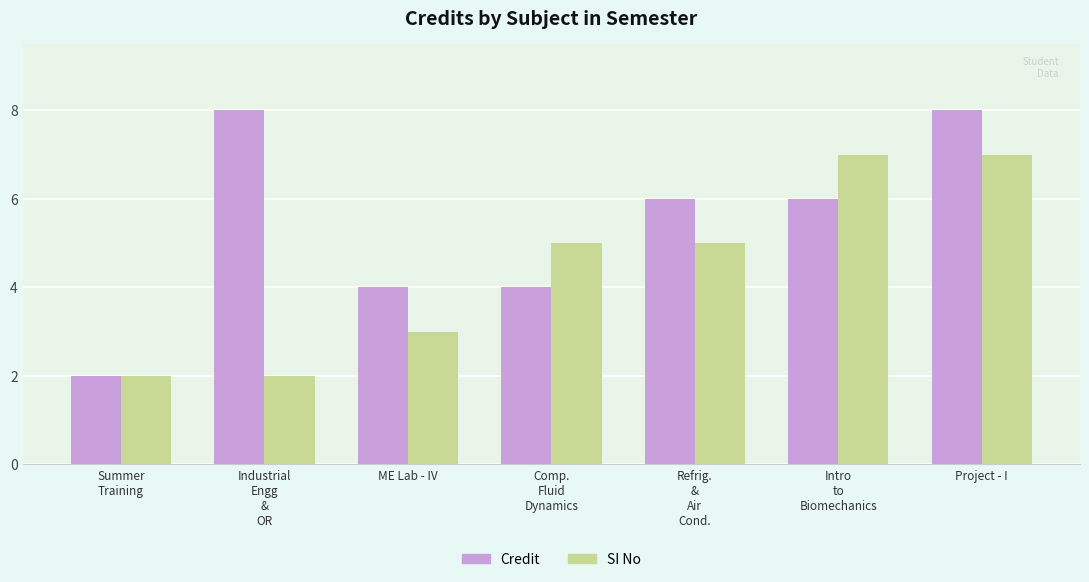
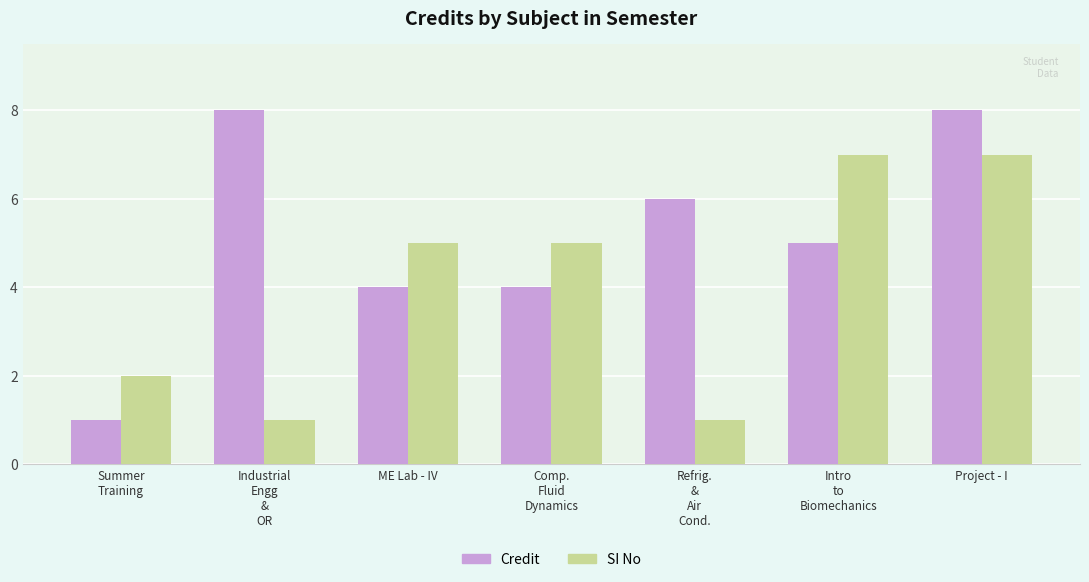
  {
    "Credit": {
-     "Summer Training": 2,
+     "Summer Training": 1,
      "Industrial Engg & OR": 8,
      "ME Lab - IV": 4,
      "Comp. Fluid Dynamics": 4,
      "Refrig. & Air Cond.": 6,
-     "Intro to Biomechanics": 6,
+     "Intro to Biomechanics": 5,
      "Project - I": 8
    },
    "SI No": {
      "Summer Training": 2,
-     "Industrial Engg & OR": 2,
-     "ME Lab - IV": 3,
+     "Industrial Engg & OR": 1,
+     "ME Lab - IV": 5,
      "Comp. Fluid Dynamics": 5,
-     "Refrig. & Air Cond.": 5,
+     "Refrig. & Air Cond.": 1,
      "Intro to Biomechanics": 7,
      "Project - I": 7
    }
  }
